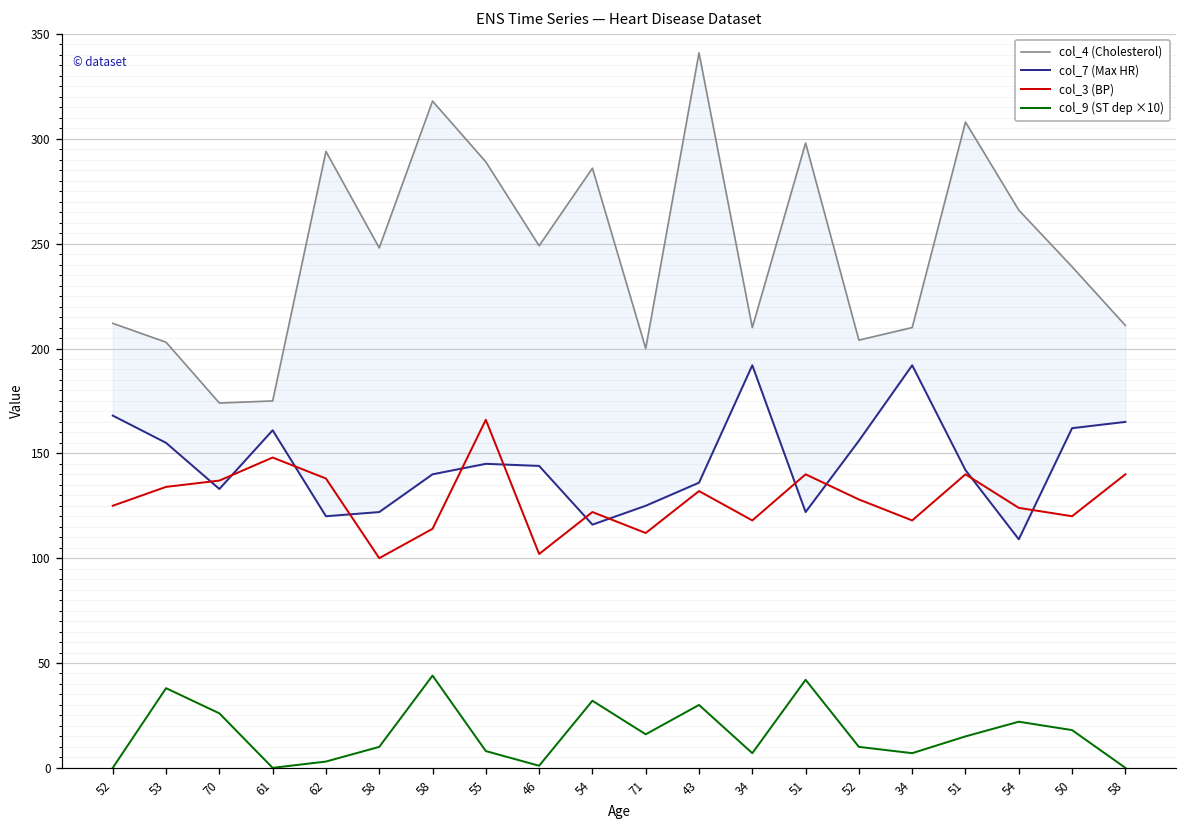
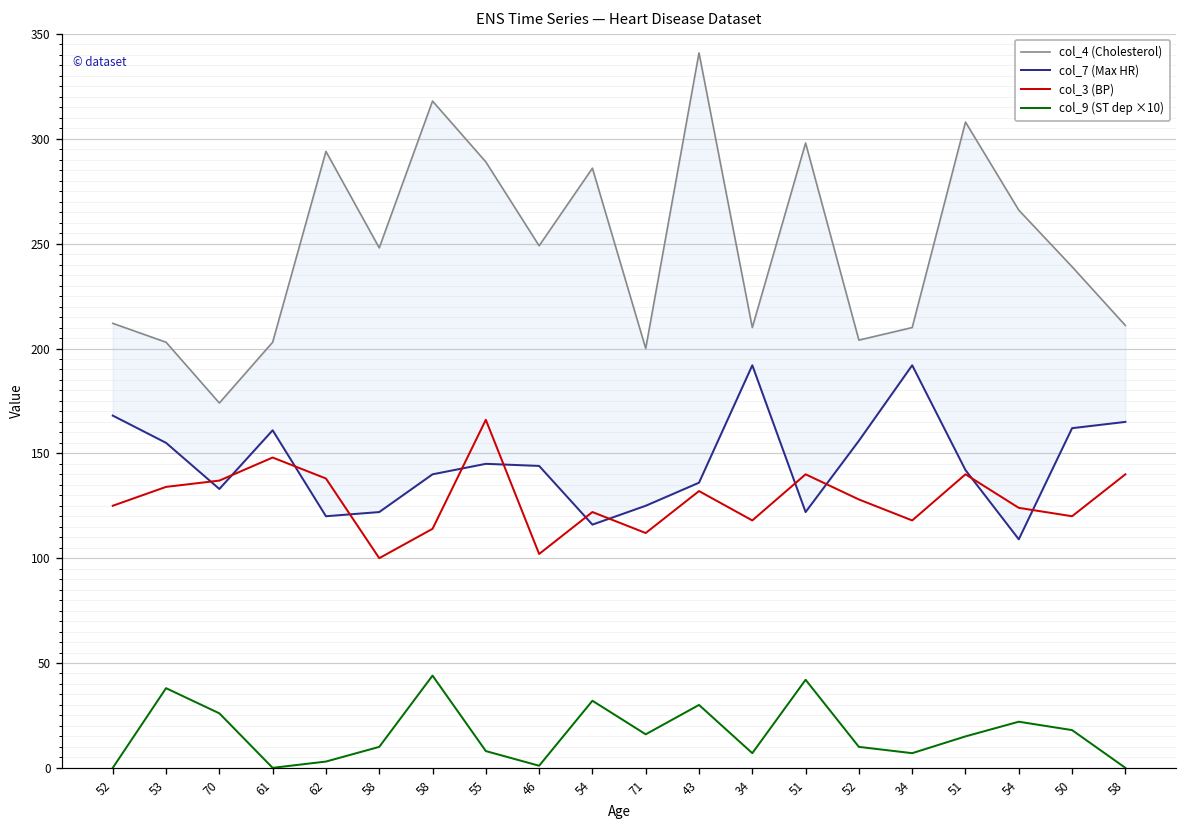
  {
    "col_4 (Cholesterol)": {
      "53": 203,
      "70": 174,
-     "61": 175,
+     "61": 203,
      "62": 294,
      "55": 289,
      "46": 249,
      "71": 200,
      "43": 341,
      "50": 239
    },
    "col_7 (Max HR)": {
      "53": 155,
      "70": 133,
      "61": 161,
      "62": 120,
      "55": 145,
      "46": 144,
      "71": 125,
      "43": 136,
      "50": 162
    },
    "col_3 (BP)": {
      "53": 134,
      "70": 137,
      "61": 148,
      "62": 138,
      "55": 166,
      "46": 102,
      "71": 112,
      "43": 132,
      "50": 120
    },
    "col_9 (ST dep ×10)": {
      "53": 38,
      "70": 26,
      "61": 0,
      "62": 3,
      "55": 8,
      "46": 1,
      "71": 16,
      "43": 30,
      "50": 18
    }
  }
